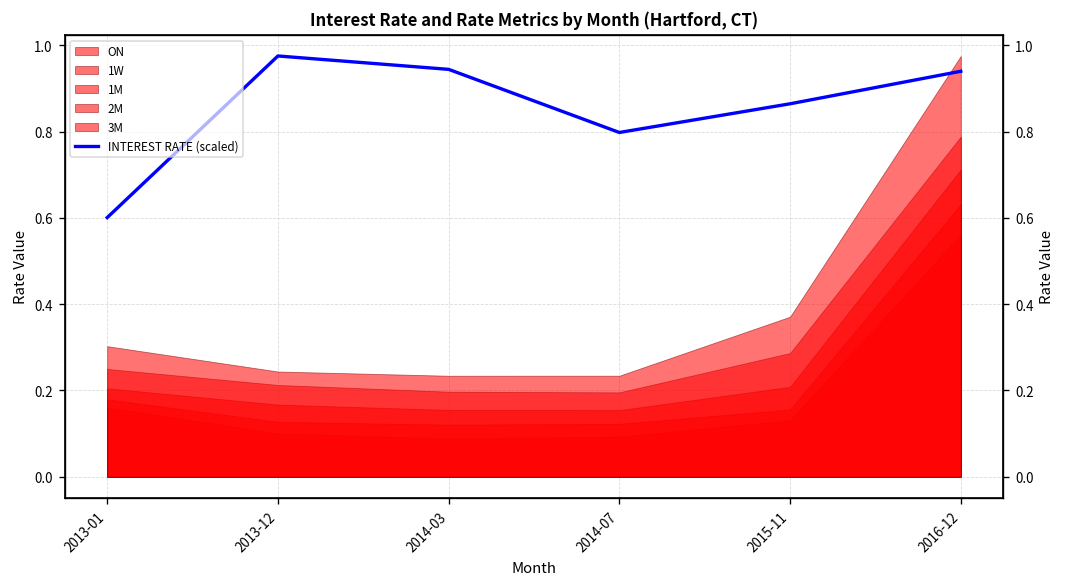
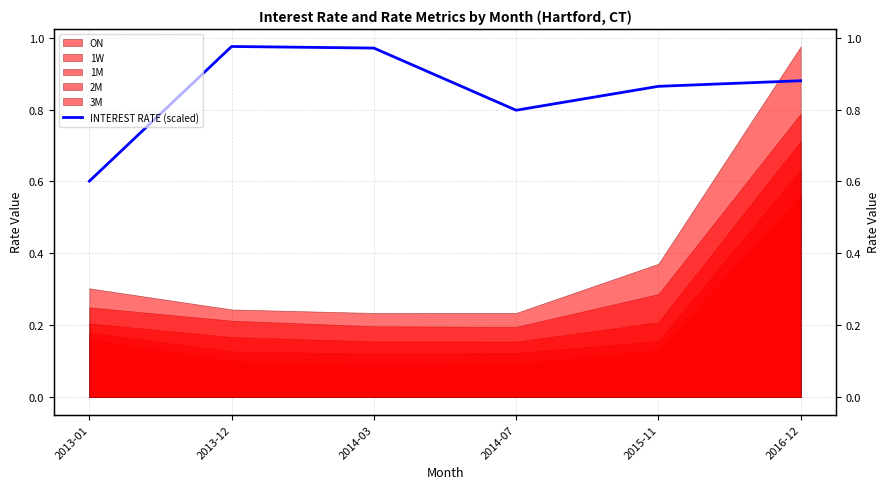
  {
    "INTEREST RATE (scaled)": {
      "2013-01": 0.60,
      "2013-12": 0.98,
-     "2014-03": 0.94,
+     "2014-03": 0.97,
      "2014-07": 0.80,
      "2015-11": 0.86,
-     "2016-12": 0.94
+     "2016-12": 0.88
    }
  }
